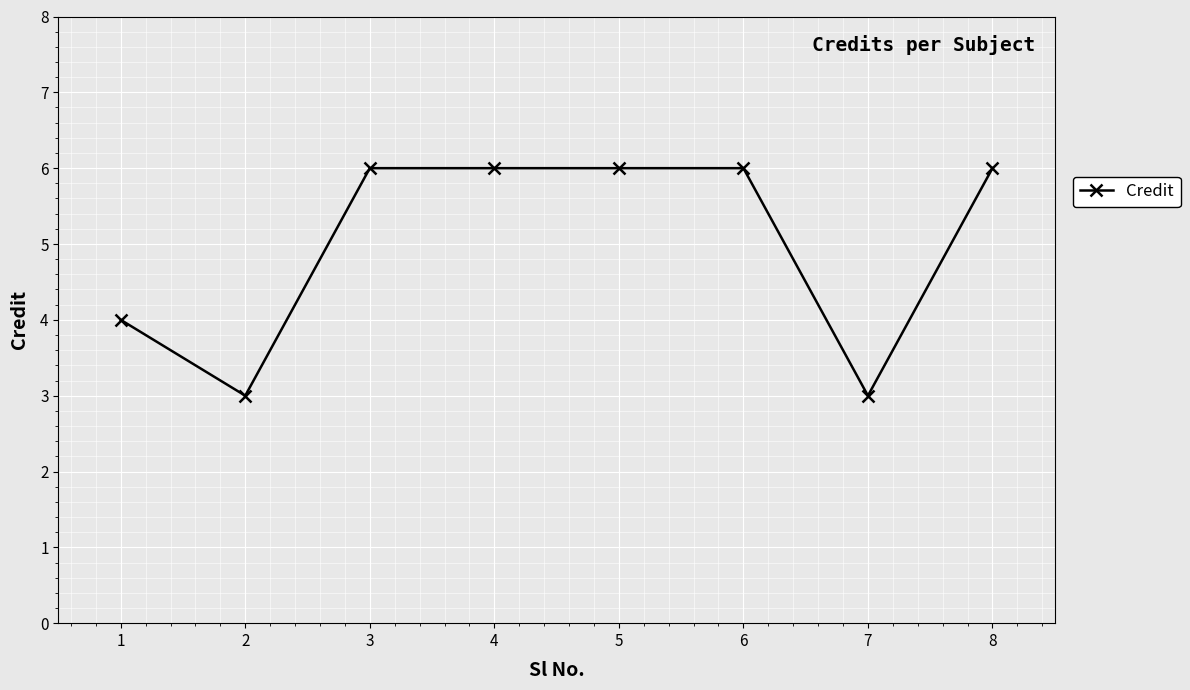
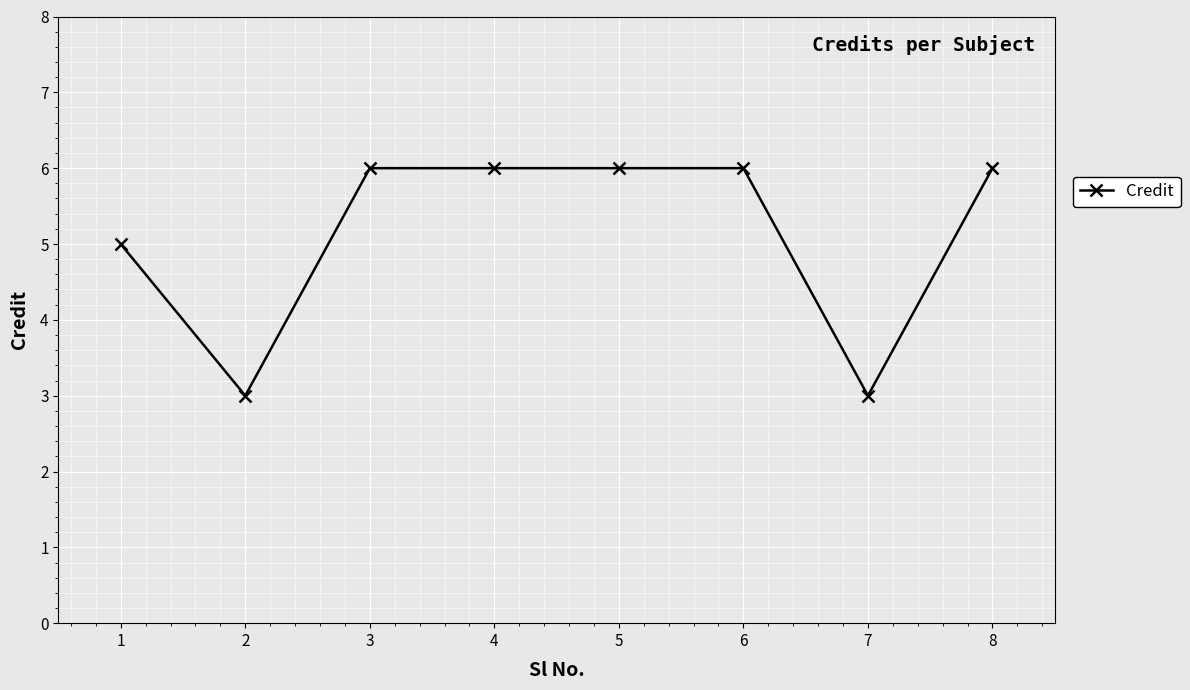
  {
-   "1": 4,
+   "1": 5,
    "2": 3,
    "3": 6,
    "4": 6,
    "5": 6,
    "6": 6,
    "7": 3,
    "8": 6
  }
